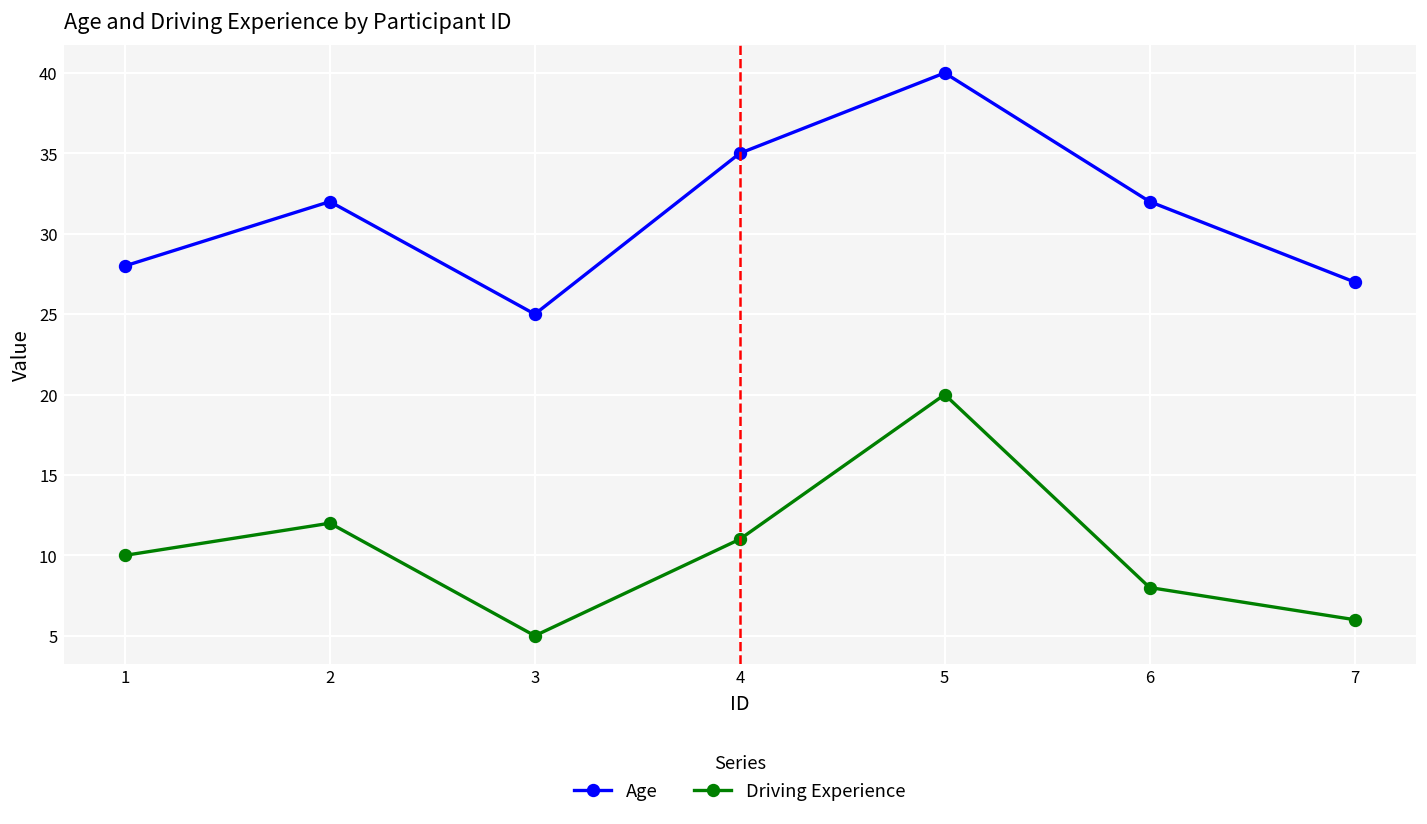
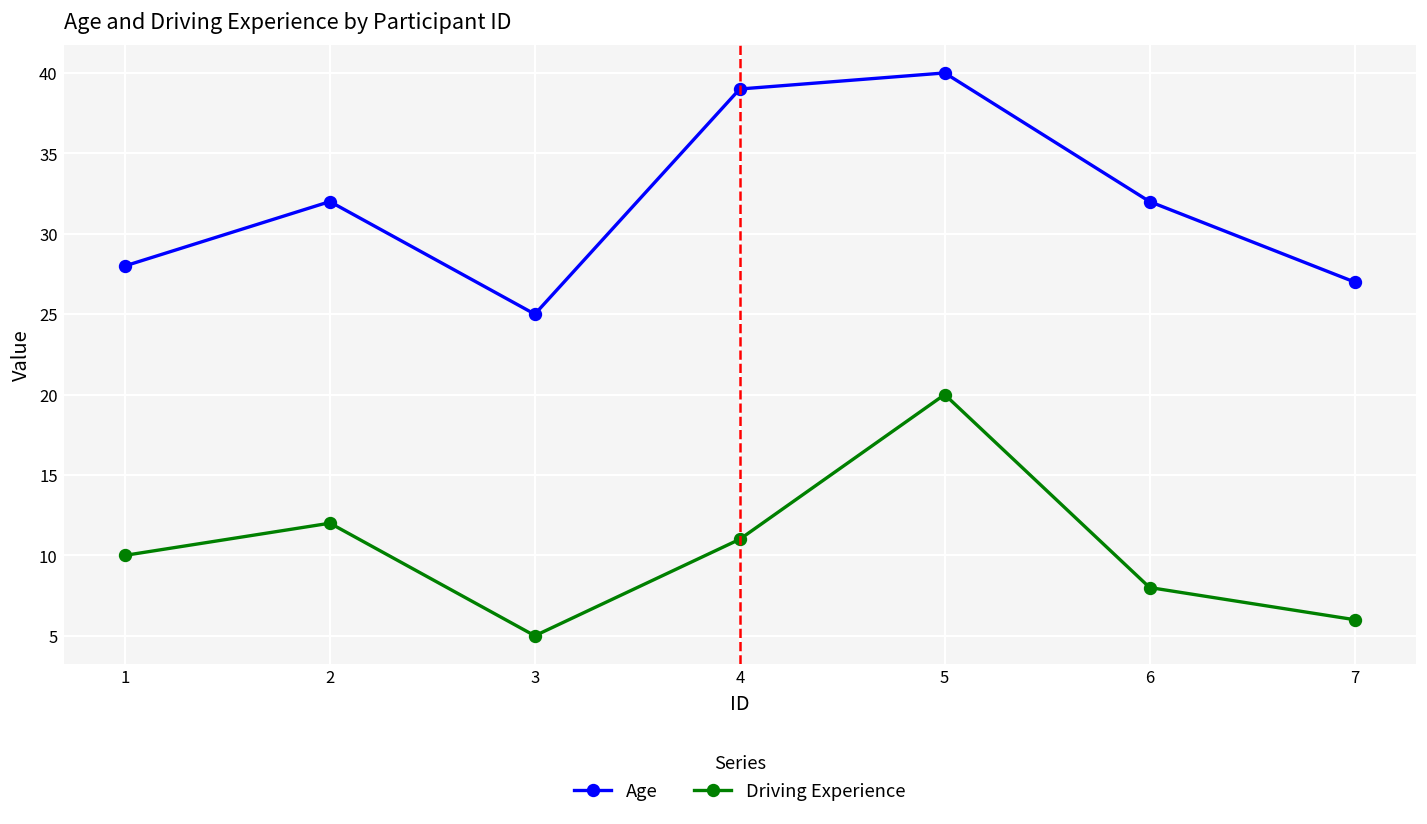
  {
    "Age": {
      "1": 28,
      "2": 32,
      "3": 25,
-     "4": 35,
+     "4": 39,
      "5": 40,
      "6": 32,
      "7": 27
    },
    "Driving Experience": {
      "1": 10,
      "2": 12,
      "3": 5,
      "4": 11,
      "5": 20,
      "6": 8,
      "7": 6
    }
  }
